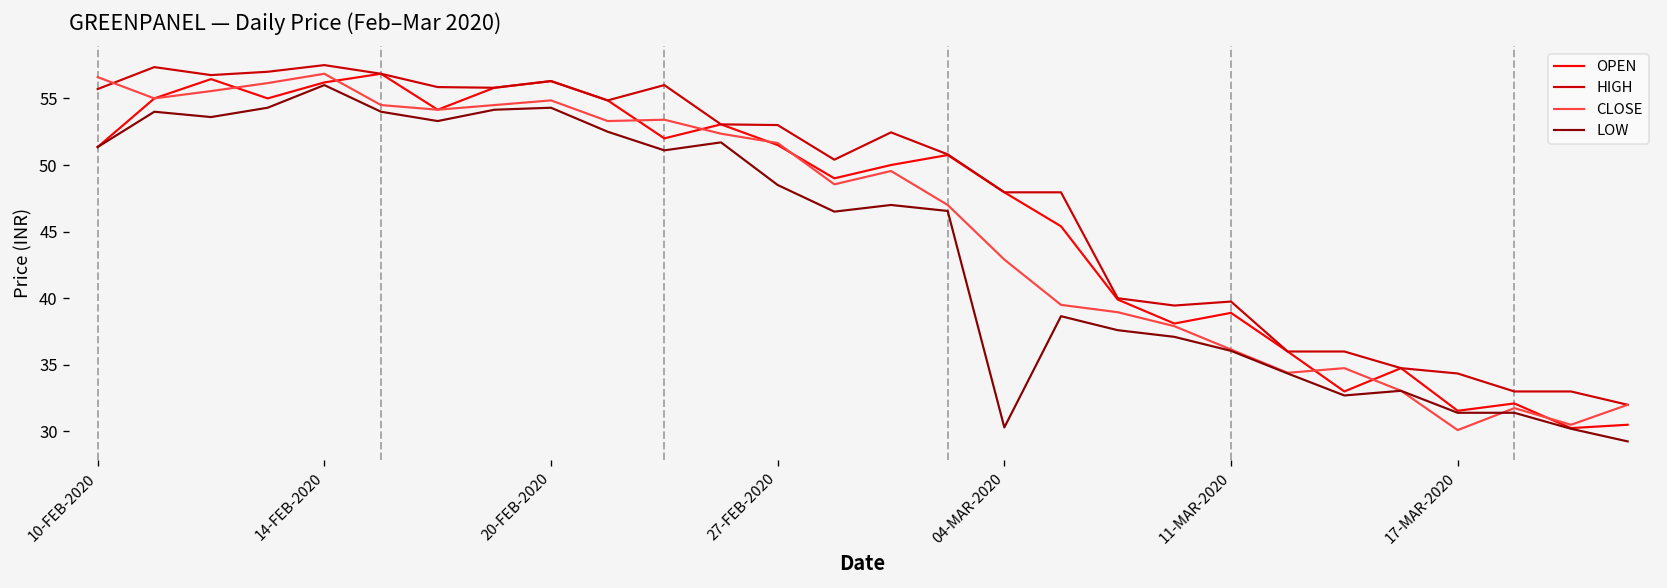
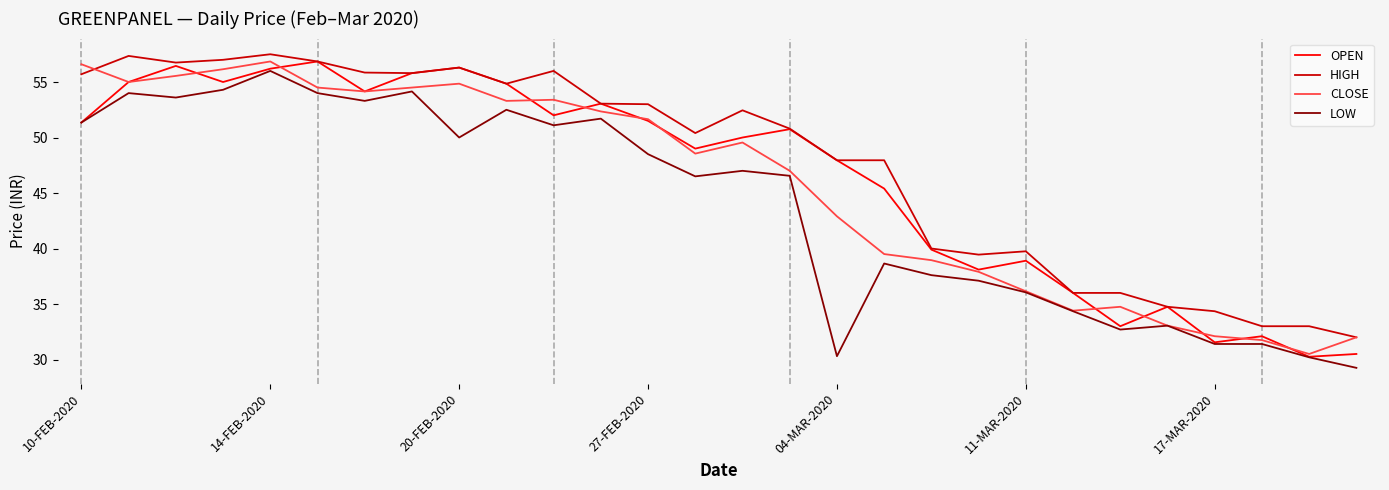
  {
    "CLOSE": {
      "10-FEB-2020": 56.6,
      "14-FEB-2020": 56.9,
      "20-FEB-2020": 54.9,
      "04-MAR-2020": 42.9,
-     "17-MAR-2020": 30.1
+     "17-MAR-2020": 32.1
    },
    "LOW": {
-     "20-FEB-2020": 54.3,
+     "20-FEB-2020": 50.0,
      "27-FEB-2020": 48.5,
      "04-MAR-2020": 30.3
    }
  }
